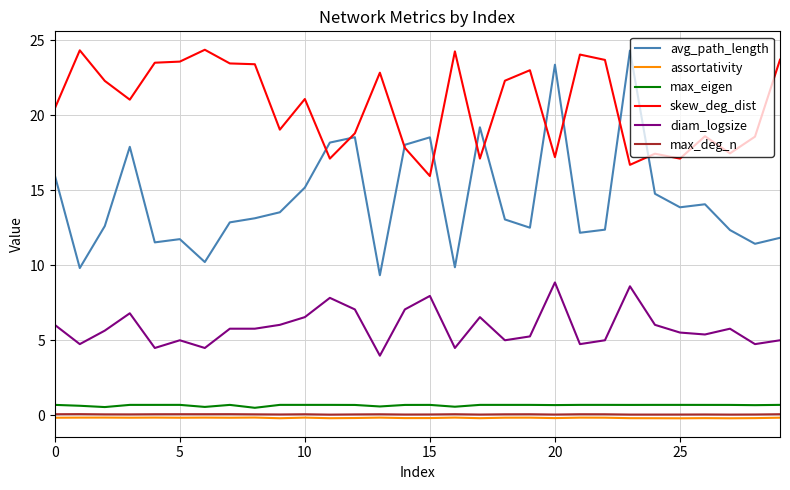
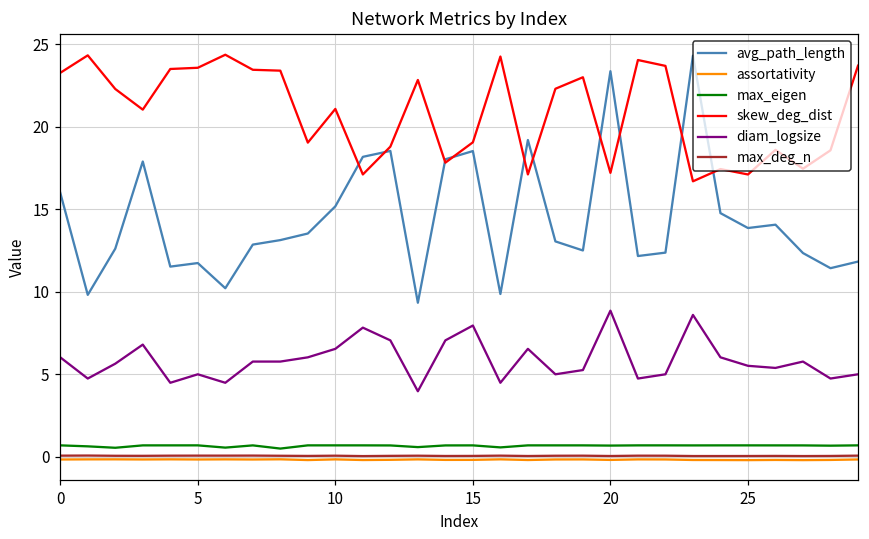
  {
    "avg_path_length": {
      "0": 16.0,
      "5": 11.7,
      "10": 15.2,
      "15": 18.5,
      "20": 23.4,
      "25": 13.9
    },
    "assortativity": {
      "0": -0.2,
      "5": -0.2,
      "10": -0.1,
      "15": -0.2,
      "20": -0.2,
      "25": -0.2
    },
    "max_eigen": {
      "0": 0.7,
      "5": 0.7,
      "10": 0.7,
      "15": 0.7,
      "20": 0.7,
      "25": 0.7
    },
    "skew_deg_dist": {
-     "0": 20.5,
+     "0": 23.3,
      "5": 23.6,
      "10": 21.1,
-     "15": 16.0,
+     "15": 19.1,
      "20": 17.2,
      "25": 17.1
    },
    "diam_logsize": {
      "0": 6.0,
      "5": 5.0,
      "10": 6.6,
      "15": 8.0,
      "20": 8.9,
      "25": 5.5
    },
    "max_deg_n": {
      "0": 0.1,
      "5": 0.1,
      "10": 0.1,
      "15": 0.1,
      "20": 0.1,
      "25": 0.1
    }
  }
